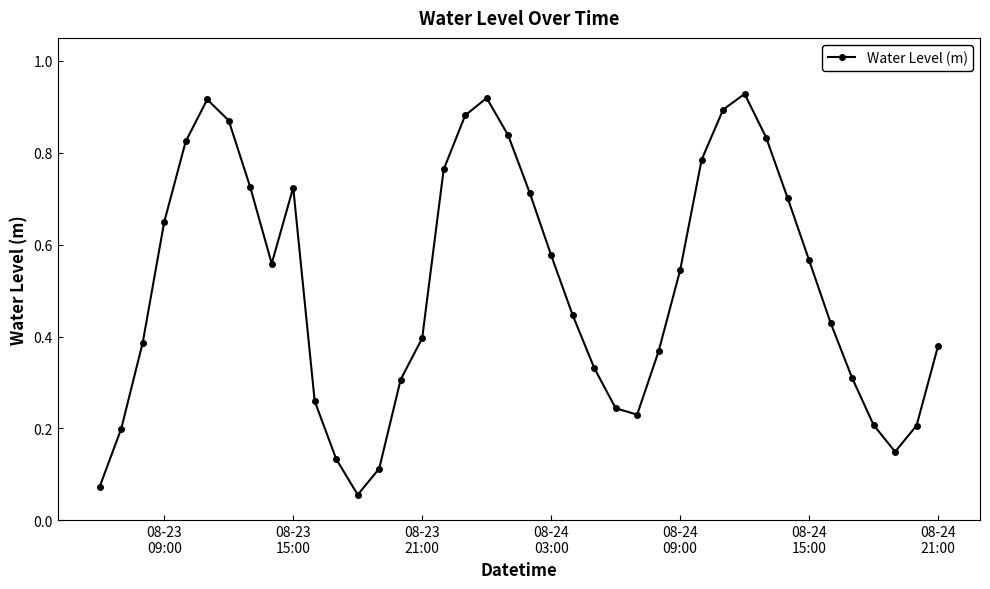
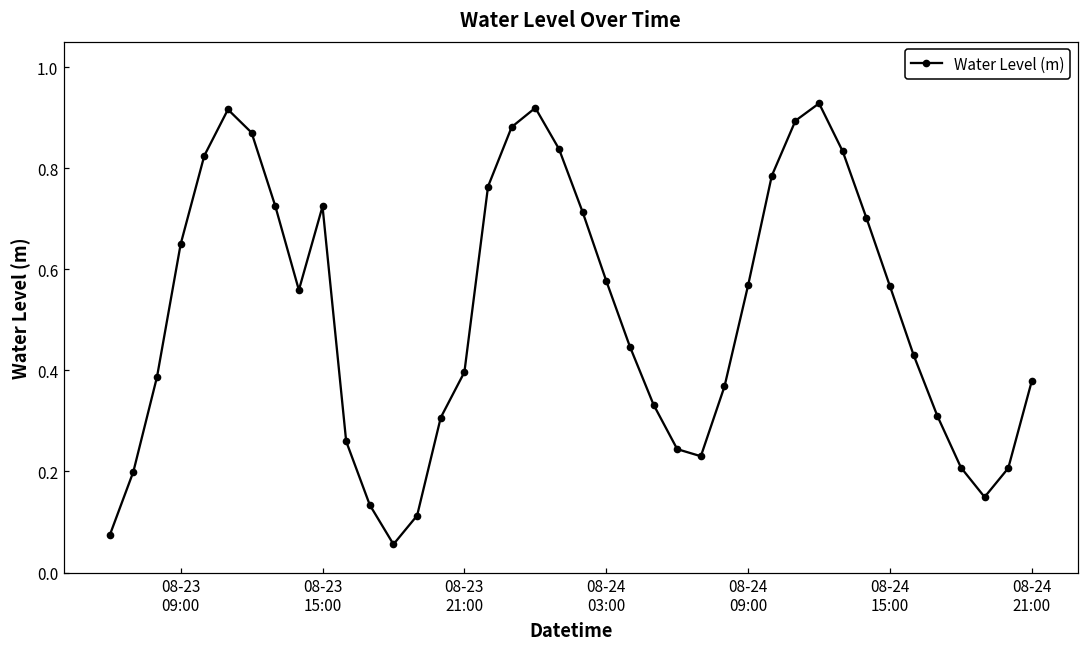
  {
    "08-23 09:00": 0.65,
    "08-23 15:00": 0.72,
    "08-23 21:00": 0.40,
    "08-24 03:00": 0.58,
-   "08-24 09:00": 0.54,
+   "08-24 09:00": 0.57,
    "08-24 15:00": 0.57,
    "08-24 21:00": 0.38
  }
